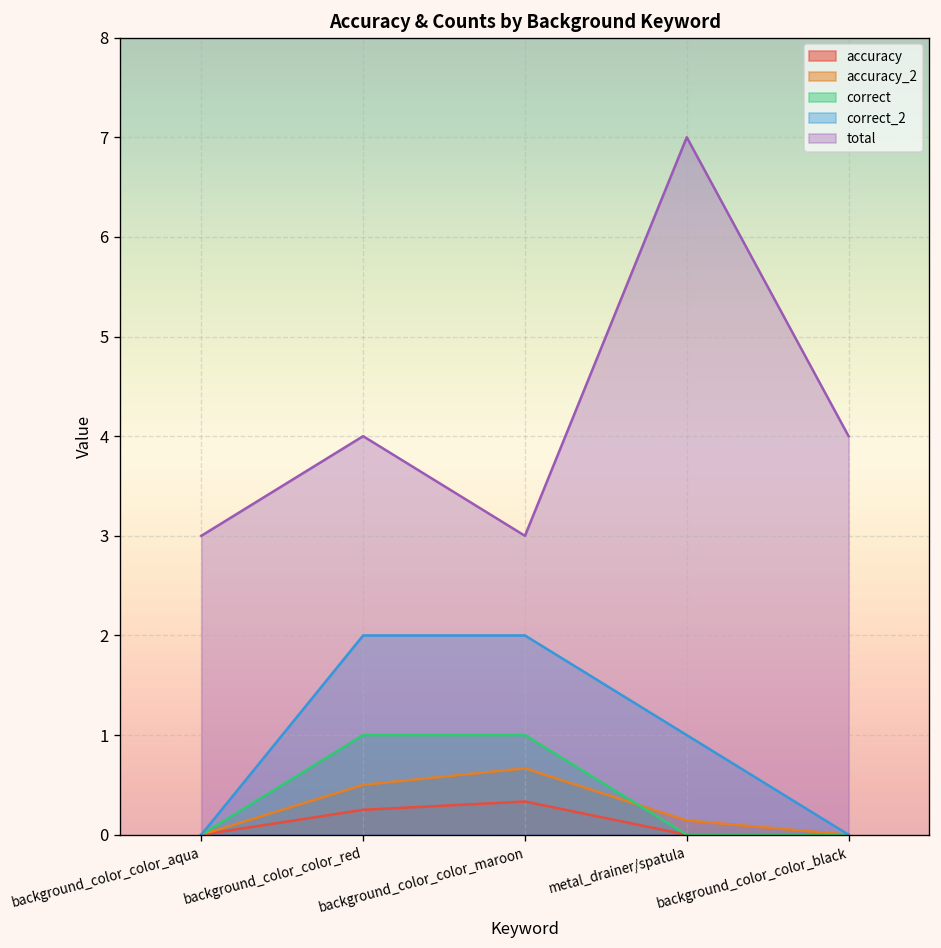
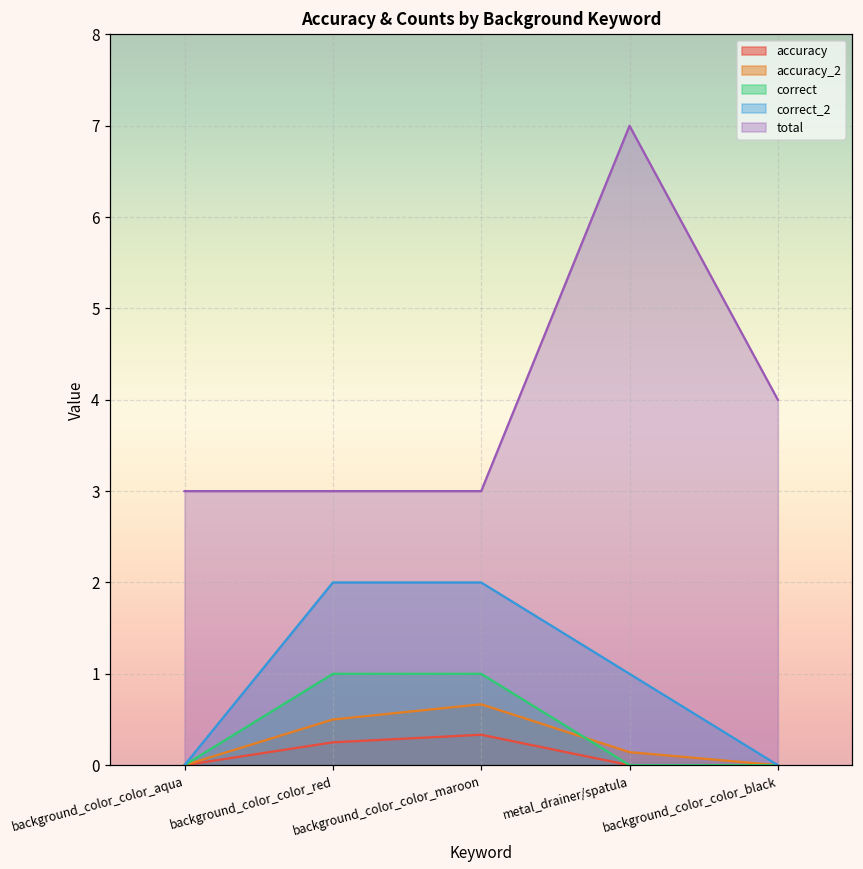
  {
    "correct": {
      "background_color_color_red": 1,
      "background_color_color_maroon": 1
    },
    "correct_2": {
      "background_color_color_red": 2,
      "background_color_color_maroon": 2,
      "metal_drainer/spatula": 1
    },
    "total": {
      "background_color_color_aqua": 3,
-     "background_color_color_red": 4,
+     "background_color_color_red": 3,
      "background_color_color_maroon": 3,
      "metal_drainer/spatula": 7,
      "background_color_color_black": 4
    }
  }
